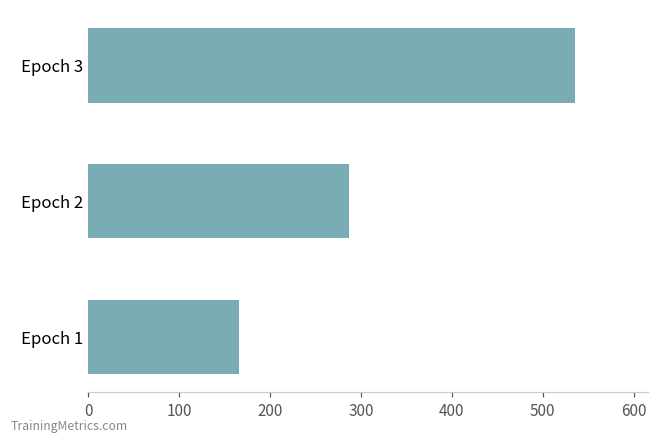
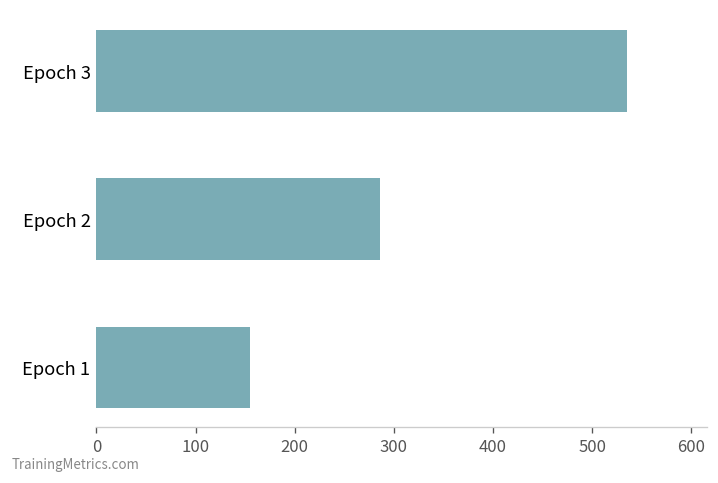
  {
    "Epoch 3": 540,
    "Epoch 2": 290,
-   "Epoch 1": 170
+   "Epoch 1": 150
  }
